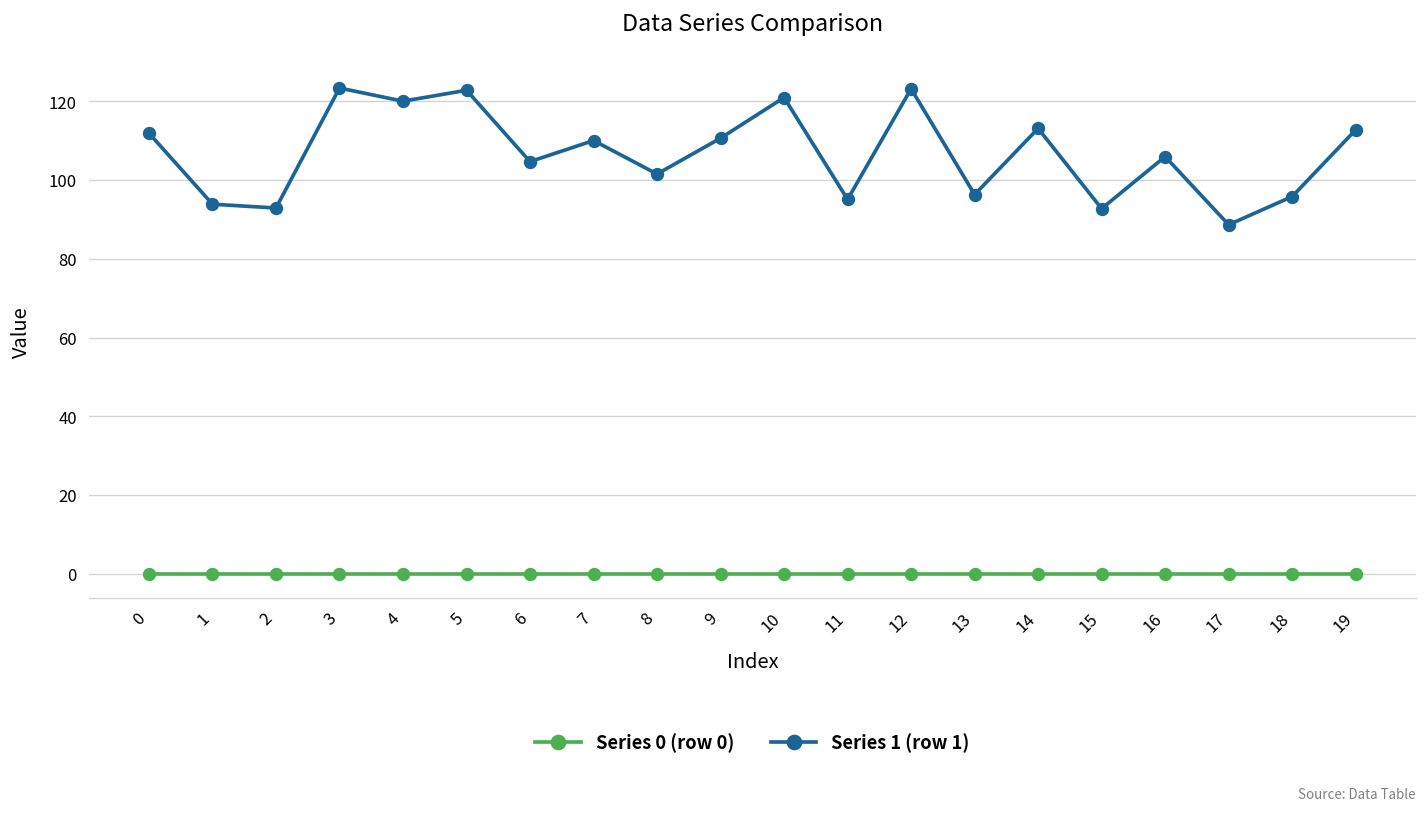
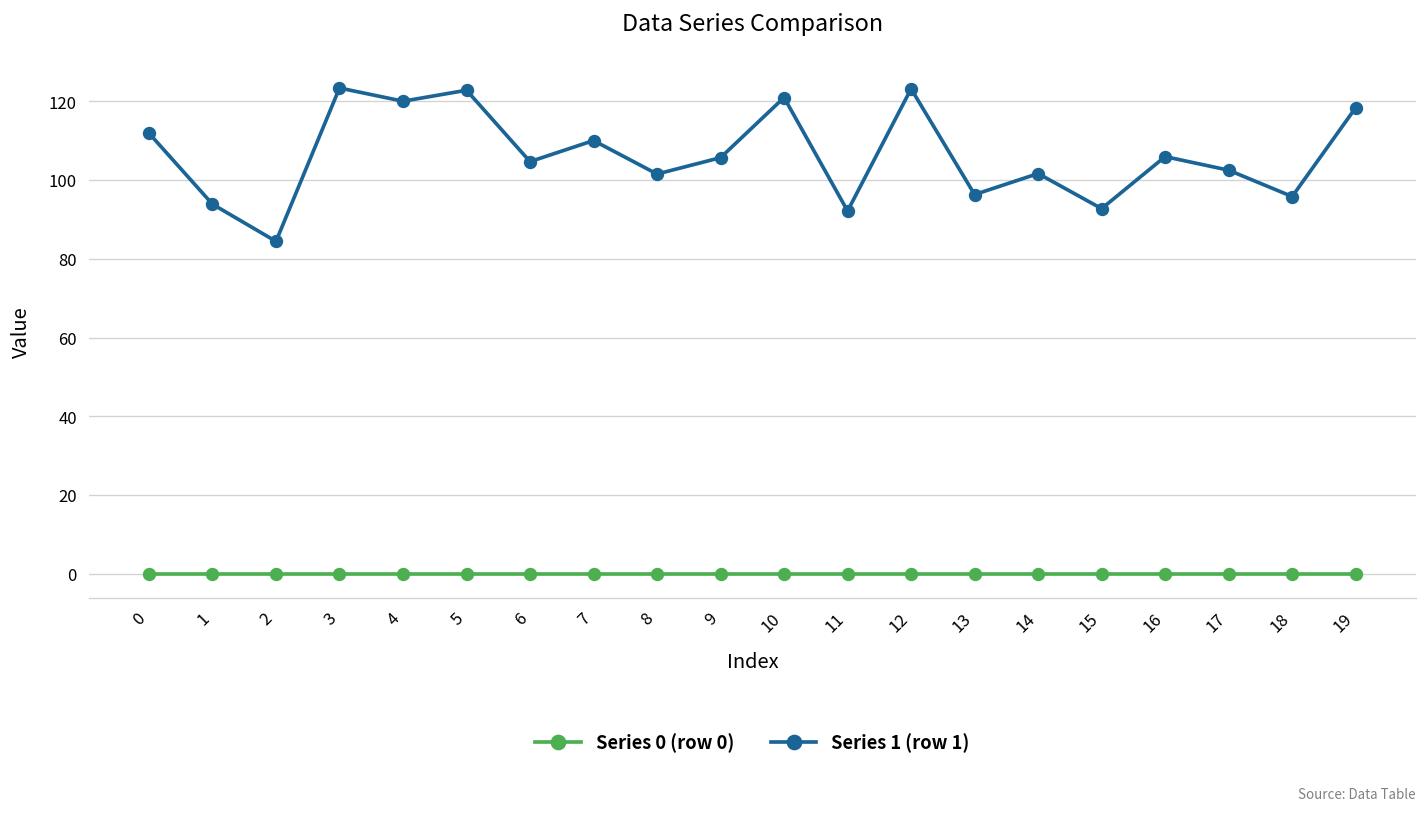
  {
    "Series 0 (row 0)": {
      "0": 0,
      "1": 0,
      "2": 0,
      "3": 0,
      "4": 0,
      "5": 0,
      "6": 0,
      "7": 0,
      "8": 0,
      "9": 0,
      "10": 0,
      "11": 0,
      "12": 0,
      "13": 0,
      "14": 0,
      "15": 0,
      "16": 0,
      "17": 0,
      "18": 0,
      "19": 0
    },
    "Series 1 (row 1)": {
      "0": 112,
      "1": 94,
-     "2": 93,
+     "2": 84,
      "3": 123,
      "4": 120,
      "5": 123,
      "6": 105,
      "7": 110,
      "8": 102,
-     "9": 111,
+     "9": 106,
      "10": 121,
-     "11": 95,
+     "11": 92,
      "12": 123,
      "13": 96,
-     "14": 113,
+     "14": 102,
      "15": 93,
      "16": 106,
-     "17": 89,
+     "17": 103,
      "18": 96,
-     "19": 113
+     "19": 118
    }
  }
